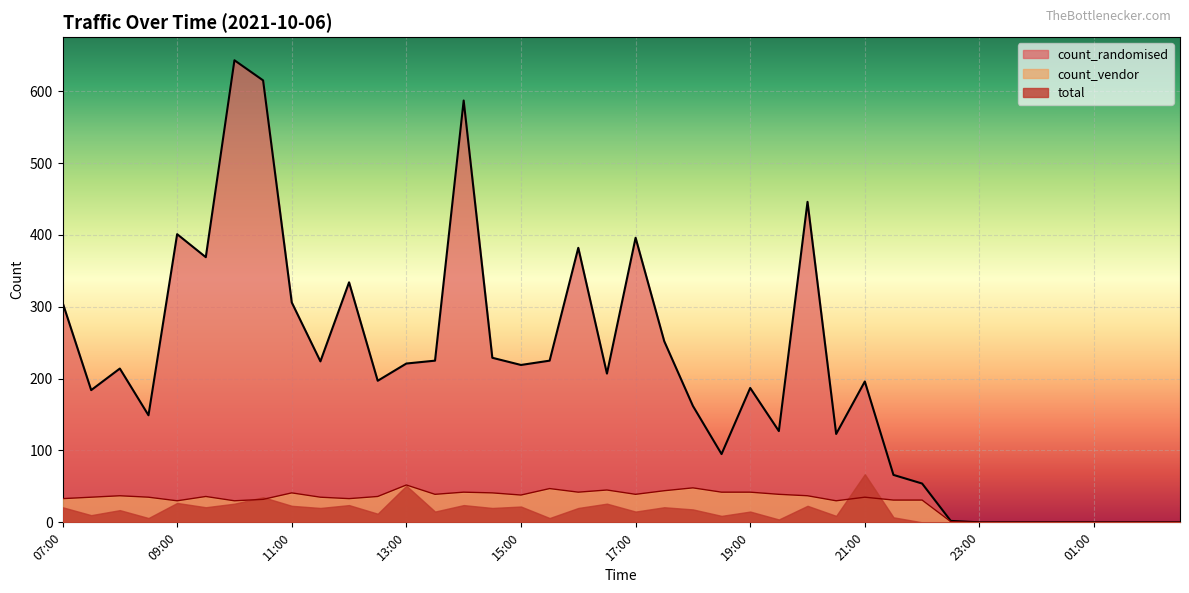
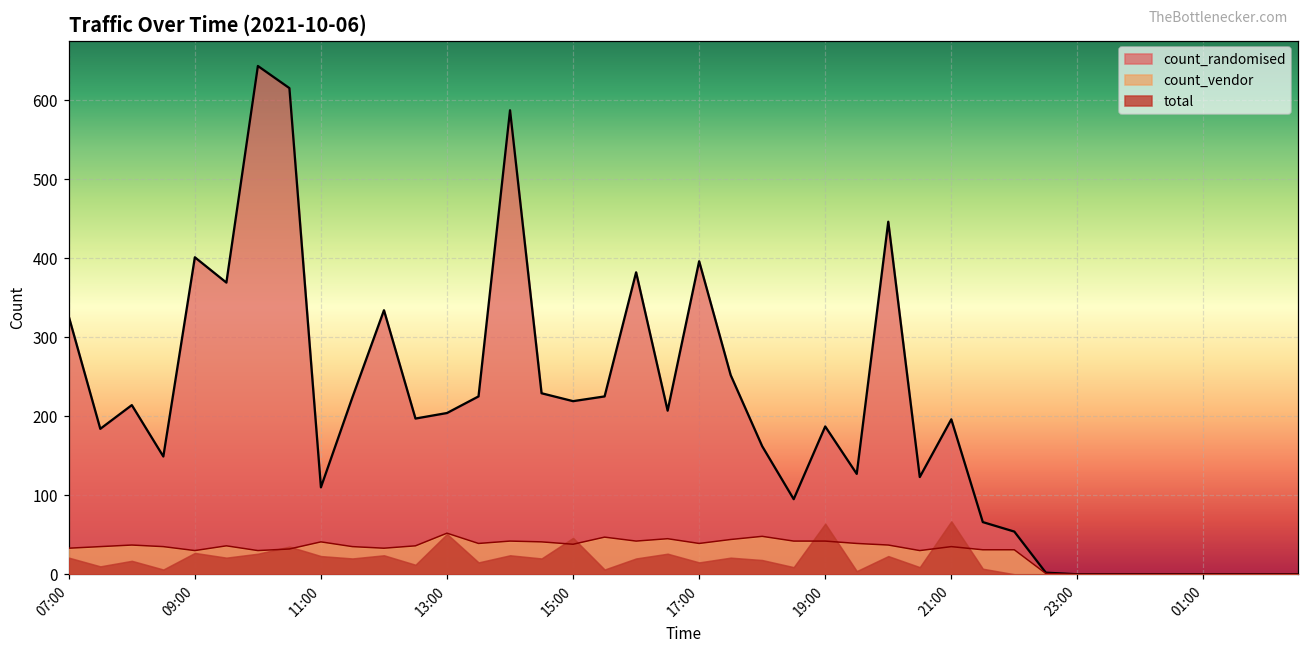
  {
    "count_randomised": {
-     "07:00": 310,
+     "07:00": 330,
      "09:00": 400,
-     "11:00": 310,
-     "13:00": 220,
+     "11:00": 110,
+     "13:00": 200,
      "15:00": 220,
      "17:00": 400,
      "19:00": 190,
      "21:00": 200
    },
    "count_vendor": {
      "07:00": 30,
      "11:00": 40,
      "15:00": 40,
      "17:00": 40,
      "19:00": 40,
      "21:00": 40
    },
    "total": {
      "07:00": 20,
      "11:00": 20,
-     "15:00": 20,
+     "15:00": 50,
      "17:00": 20,
-     "19:00": 20,
+     "19:00": 60,
      "21:00": 70
    }
  }
